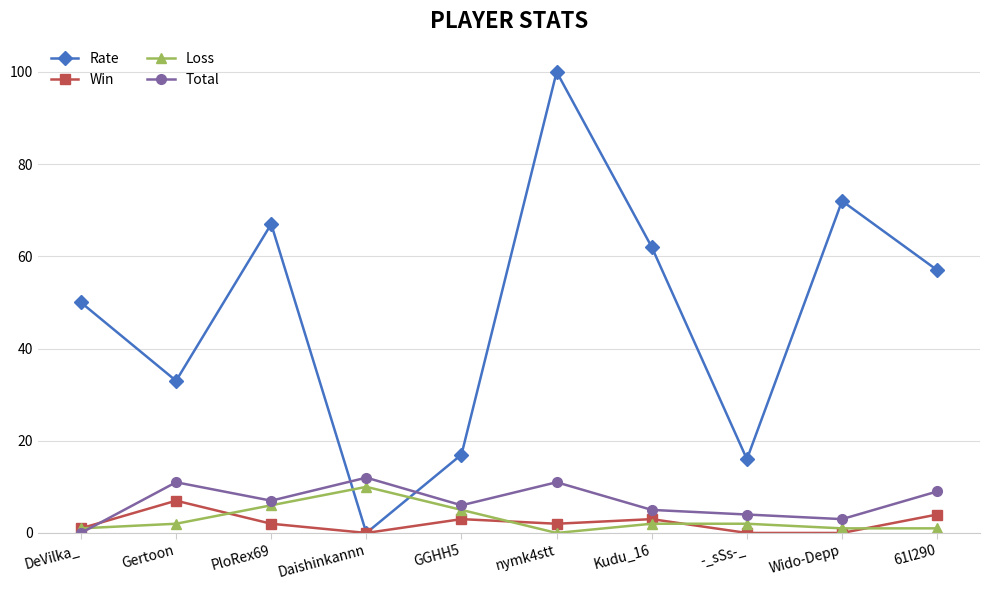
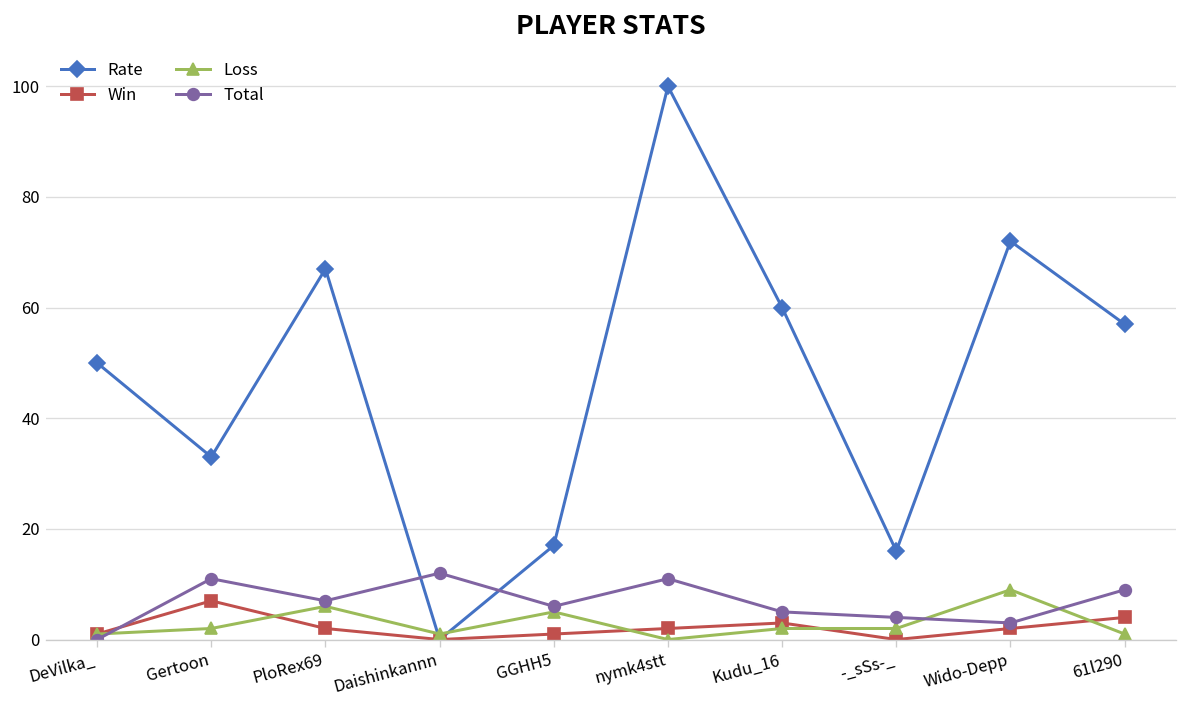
  {
    "Rate": {
      "DeVilka_": 50,
      "Gertoon": 33,
      "PloRex69": 67,
      "GGHH5": 17,
      "nymk4stt": 100,
-     "Kudu_16": 62,
+     "Kudu_16": 60,
      "-_sSs-_": 16,
      "Wido-Depp": 72,
      "61l290": 57
    },
    "Win": {
      "Gertoon": 7,
      "PloRex69": 2,
-     "GGHH5": 3,
+     "GGHH5": 1,
      "nymk4stt": 2,
      "Kudu_16": 3,
      "-_sSs-_": 0,
-     "Wido-Depp": 0,
+     "Wido-Depp": 2,
      "61l290": 4
    },
    "Loss": {
      "Gertoon": 2,
      "PloRex69": 6,
-     "Daishinkannn": 10,
+     "Daishinkannn": 1,
      "GGHH5": 5,
      "nymk4stt": 0,
      "Kudu_16": 2,
      "-_sSs-_": 2,
-     "Wido-Depp": 1,
+     "Wido-Depp": 9,
      "61l290": 1
    },
    "Total": {
      "DeVilka_": 0,
      "Gertoon": 11,
      "PloRex69": 7,
      "Daishinkannn": 12,
      "GGHH5": 6,
      "nymk4stt": 11,
      "Kudu_16": 5,
      "-_sSs-_": 4,
      "Wido-Depp": 3,
      "61l290": 9
    }
  }
